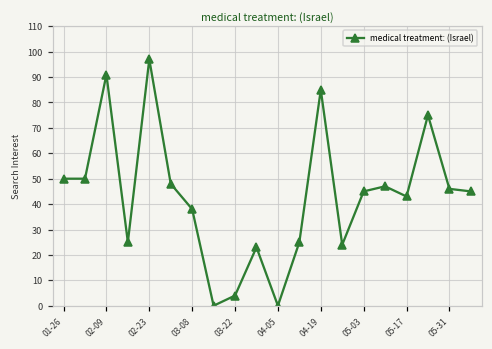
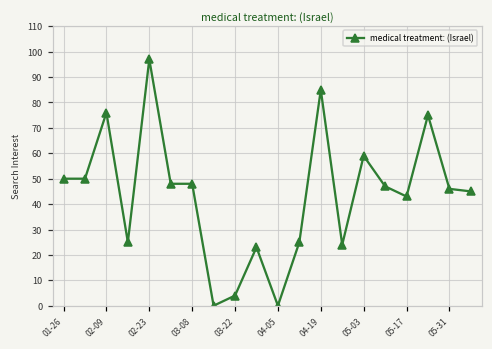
  {
    "01-26": 50,
-   "02-09": 91,
+   "02-09": 76,
    "02-23": 97,
-   "03-08": 38,
+   "03-08": 48,
    "03-22": 4,
    "04-05": 0,
    "04-19": 85,
-   "05-03": 45,
+   "05-03": 59,
    "05-17": 43,
    "05-31": 46
  }
